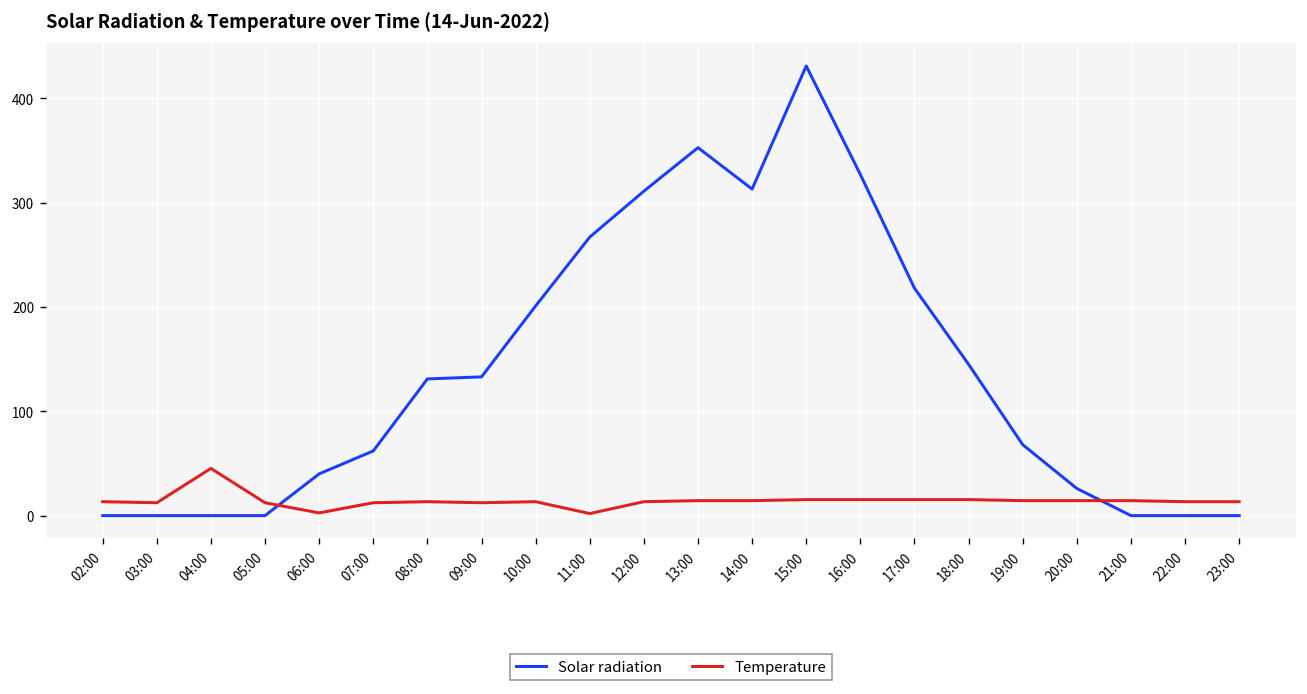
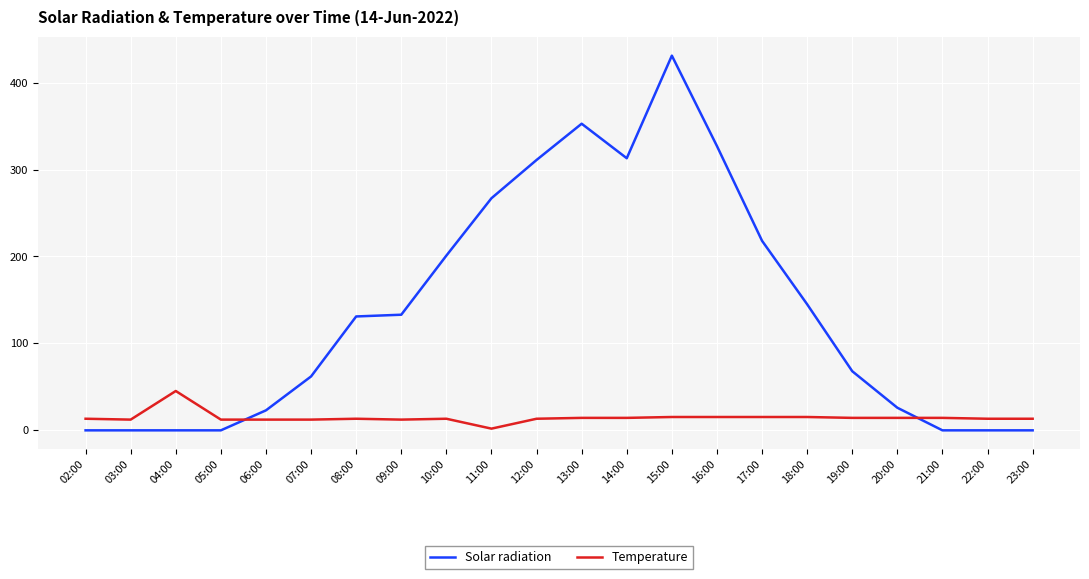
  {
    "Solar radiation": {
      "02:00": 0,
      "03:00": 0,
      "04:00": 0,
      "05:00": 0,
-     "06:00": 40,
+     "06:00": 20,
      "07:00": 60,
      "08:00": 130,
      "09:00": 130,
      "10:00": 200,
      "11:00": 270,
      "12:00": 310,
      "13:00": 350,
      "14:00": 310,
      "15:00": 430,
      "16:00": 330,
      "17:00": 220,
      "18:00": 150,
      "19:00": 70,
      "20:00": 30,
      "21:00": 0,
      "22:00": 0,
      "23:00": 0
    },
    "Temperature": {
      "02:00": 10,
      "03:00": 10,
      "04:00": 50,
      "05:00": 10,
-     "06:00": 0,
+     "06:00": 10,
      "07:00": 10,
      "08:00": 10,
      "09:00": 10,
      "10:00": 10,
      "11:00": 0,
      "12:00": 10,
      "13:00": 10,
      "14:00": 10,
      "15:00": 20,
      "16:00": 20,
      "17:00": 20,
      "18:00": 20,
      "19:00": 10,
      "20:00": 10,
      "21:00": 10,
      "22:00": 10,
      "23:00": 10
    }
  }
